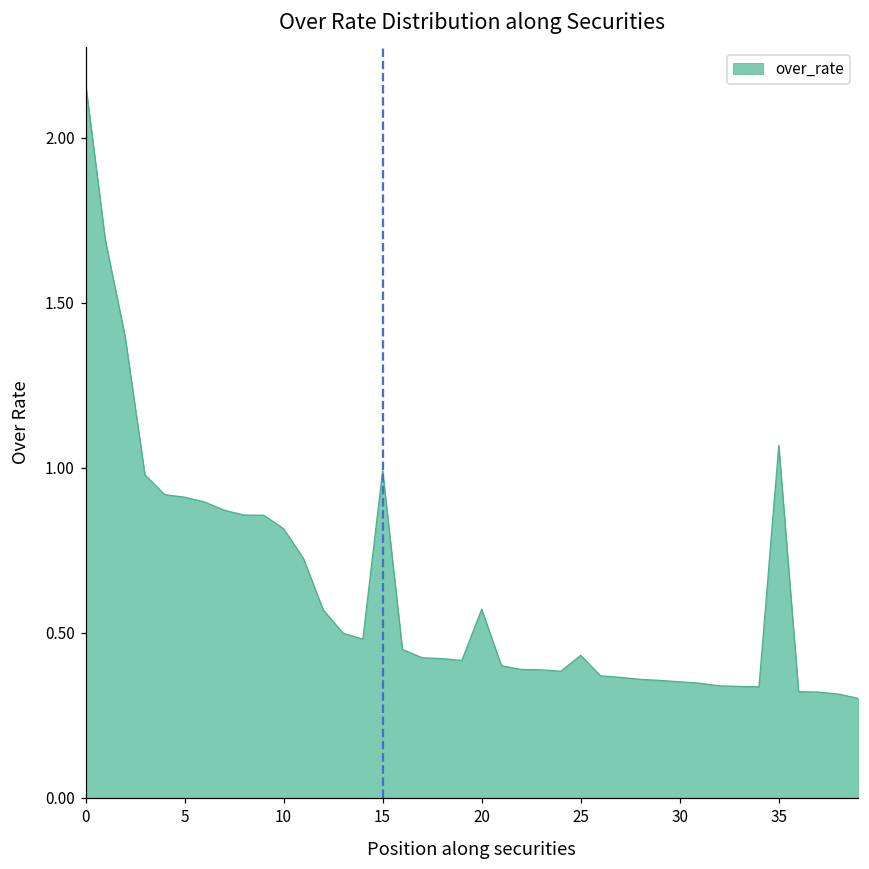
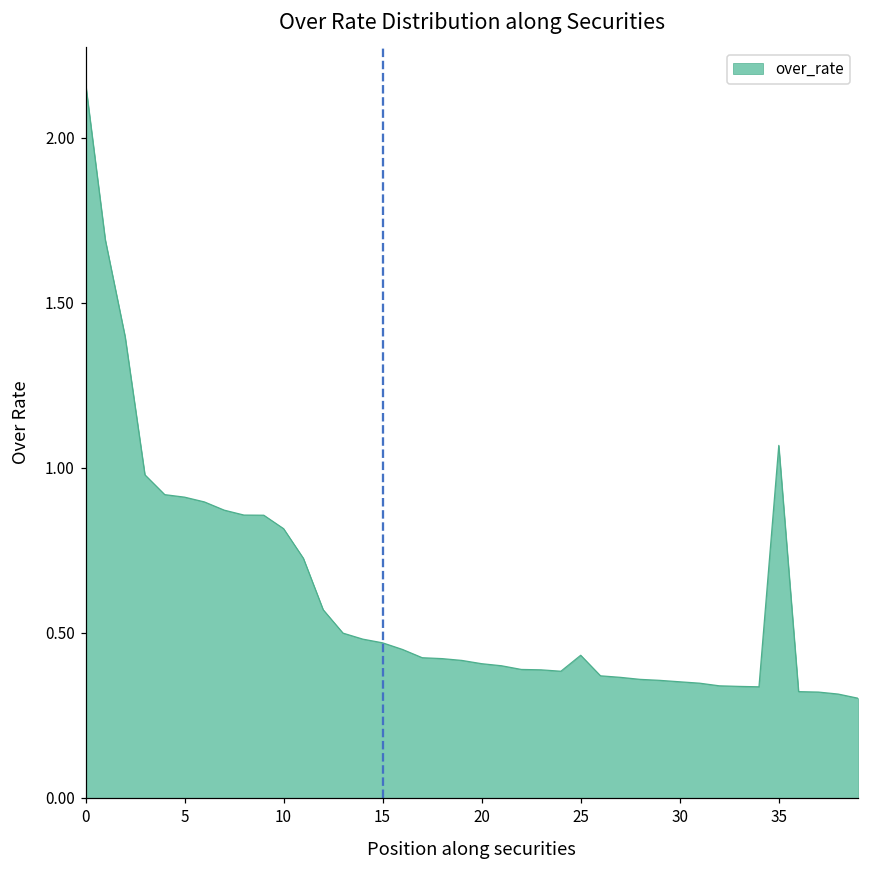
  {
    "0": 2.17,
    "5": 0.91,
    "10": 0.82,
-   "15": 0.99,
-   "20": 0.57,
+   "15": 0.47,
+   "20": 0.41,
    "25": 0.43,
    "30": 0.35,
    "35": 1.07
  }
